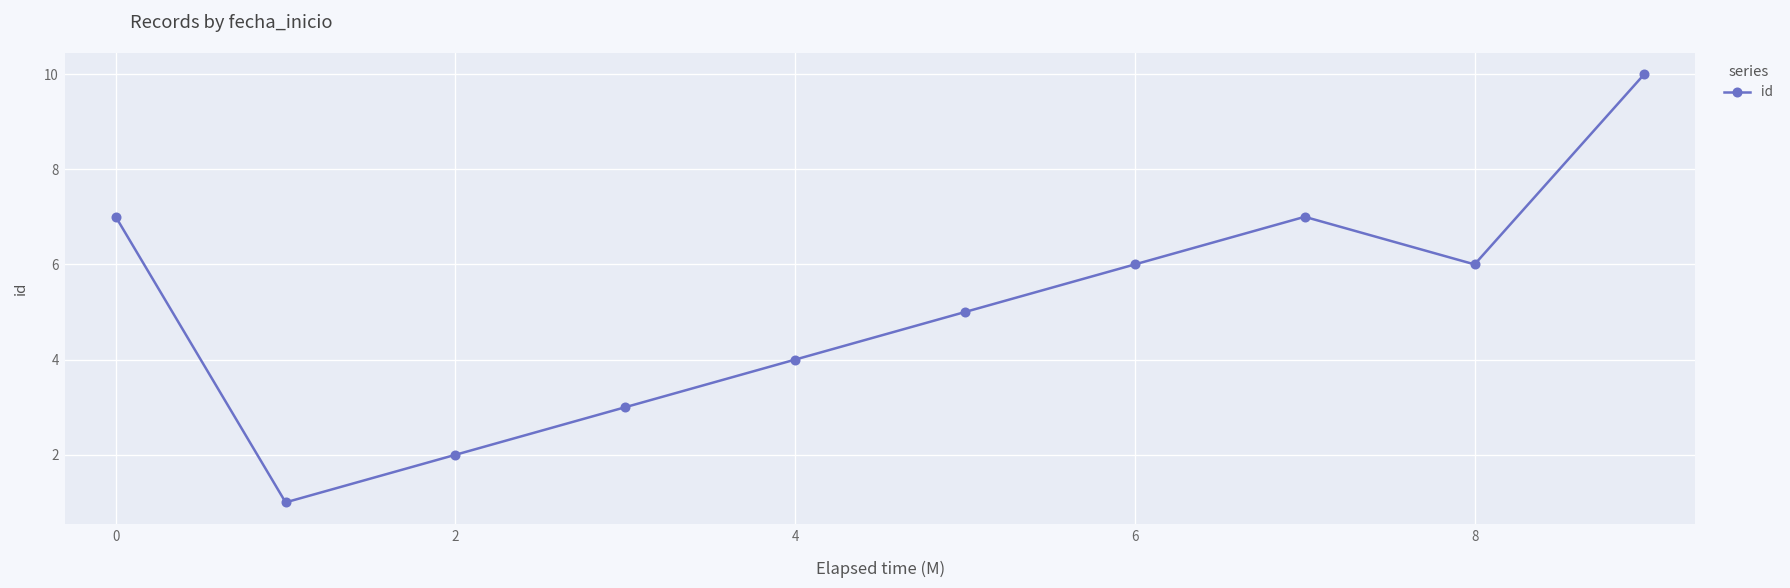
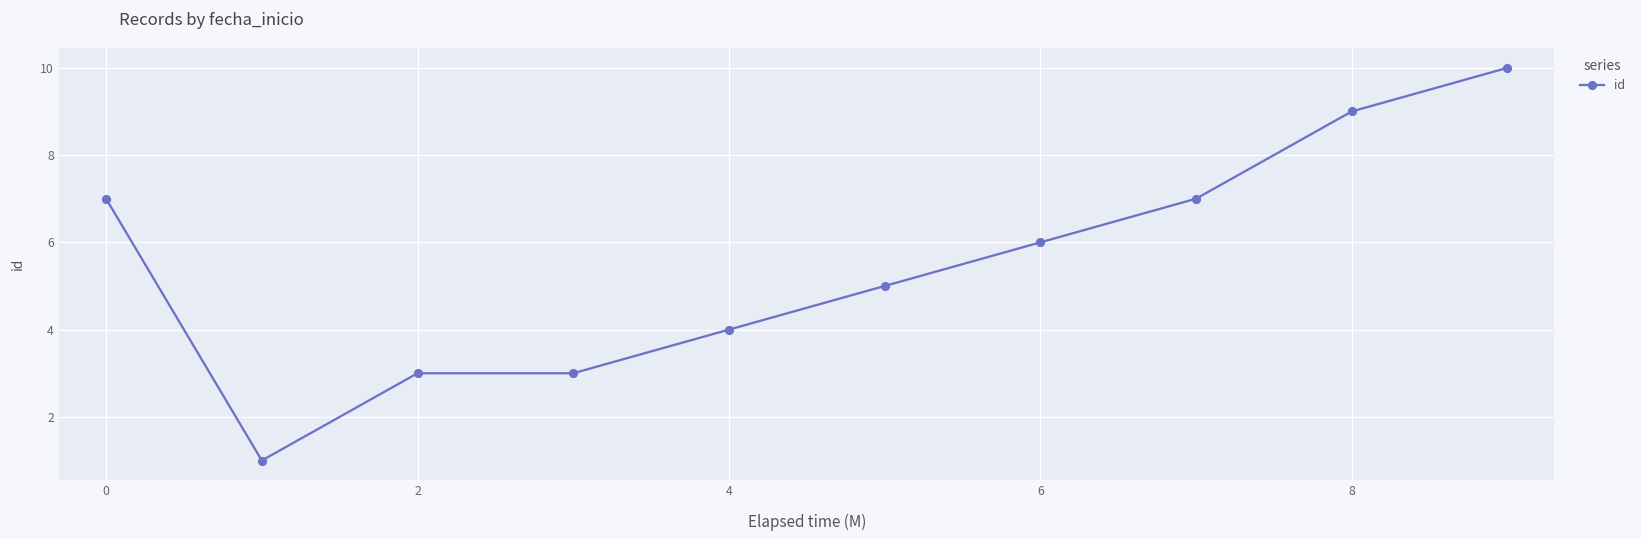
  {
    "0": 7,
-   "2": 2,
+   "2": 3,
    "4": 4,
    "6": 6,
-   "8": 6
+   "8": 9
  }
